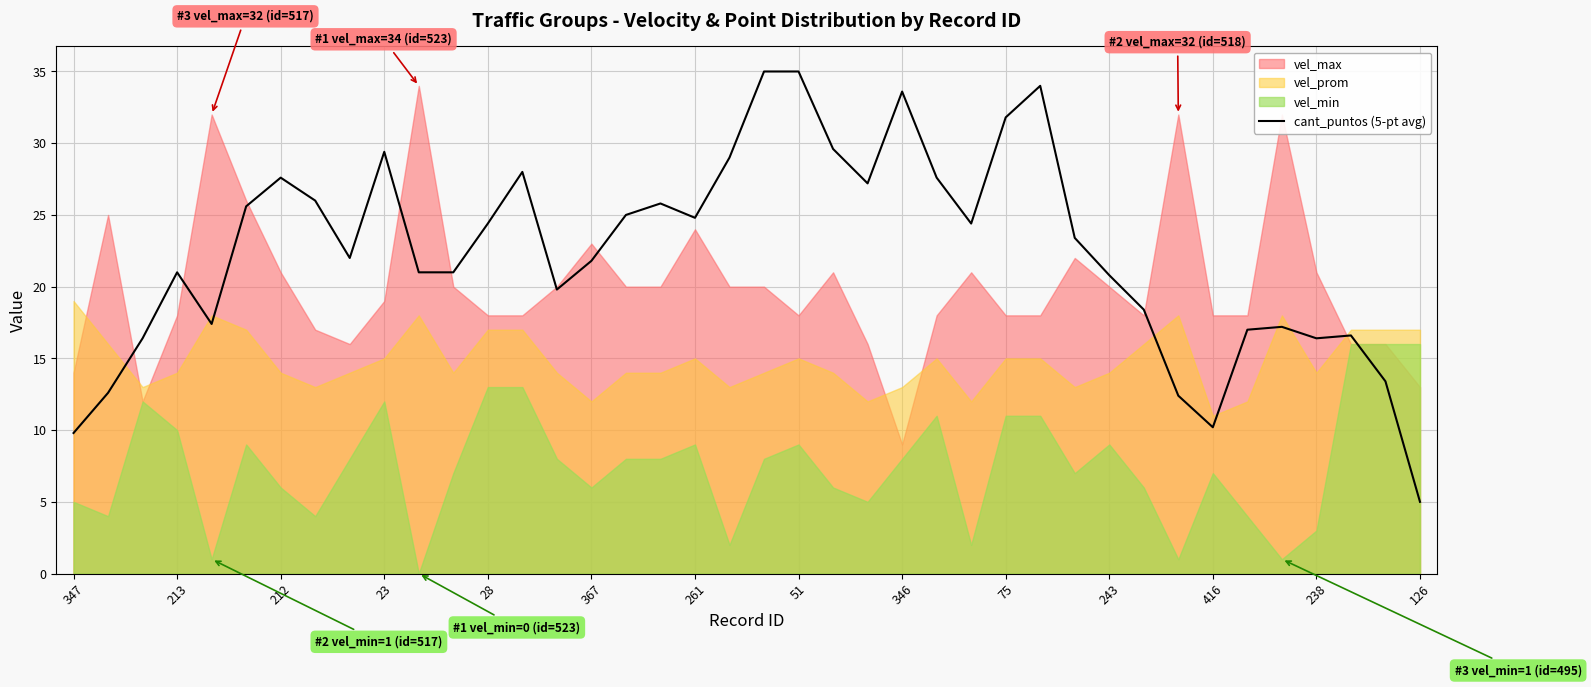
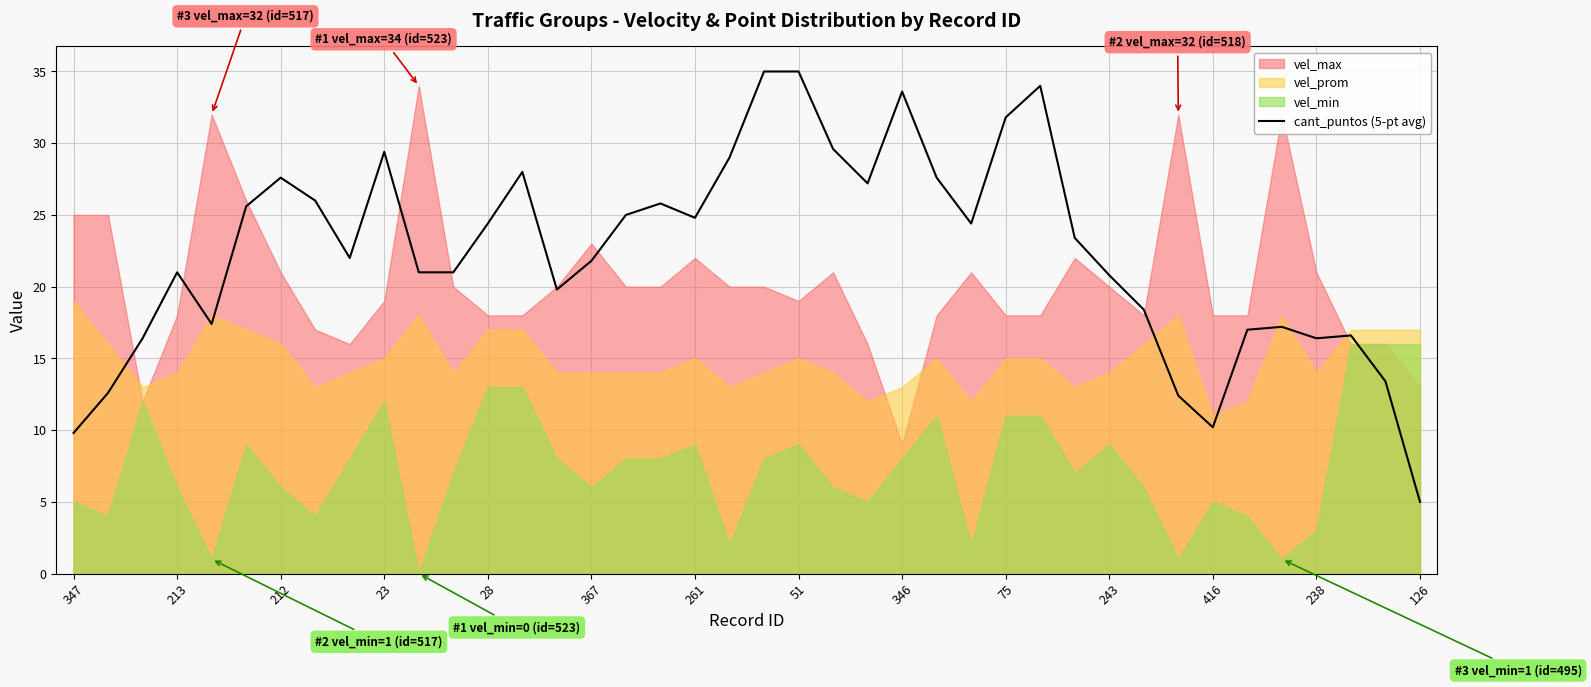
  {
    "vel_max": {
-     "347": 14,
+     "347": 25,
      "213": 18,
      "212": 21,
      "367": 23,
-     "261": 24,
-     "51": 18,
+     "261": 22,
+     "51": 19,
      "346": 9,
      "75": 18,
      "243": 20,
      "416": 18,
      "238": 21,
      "126": 13
    },
    "cant_puntos (5-pt avg)": {
      "347": 9.8,
      "213": 21,
      "212": 27.6,
      "367": 21.8,
      "261": 24.8,
      "51": 35,
      "346": 33.6,
      "75": 31.8,
      "243": 20.8,
      "416": 10.2,
      "238": 16.4,
      "126": 5
    },
    "vel_prom": {
      "347": 19,
      "213": 14,
-     "212": 14,
-     "367": 12,
+     "212": 16,
+     "367": 14,
      "261": 15,
      "51": 15,
      "346": 13,
      "75": 15,
      "243": 14,
      "416": 11,
      "238": 14,
      "126": 17
    },
    "vel_min": {
      "347": 5,
-     "213": 10,
+     "213": 6,
      "212": 6,
      "367": 6,
      "261": 9,
      "51": 9,
      "346": 8,
      "75": 11,
      "243": 9,
-     "416": 7,
+     "416": 5,
      "238": 3,
      "126": 16
    }
  }
